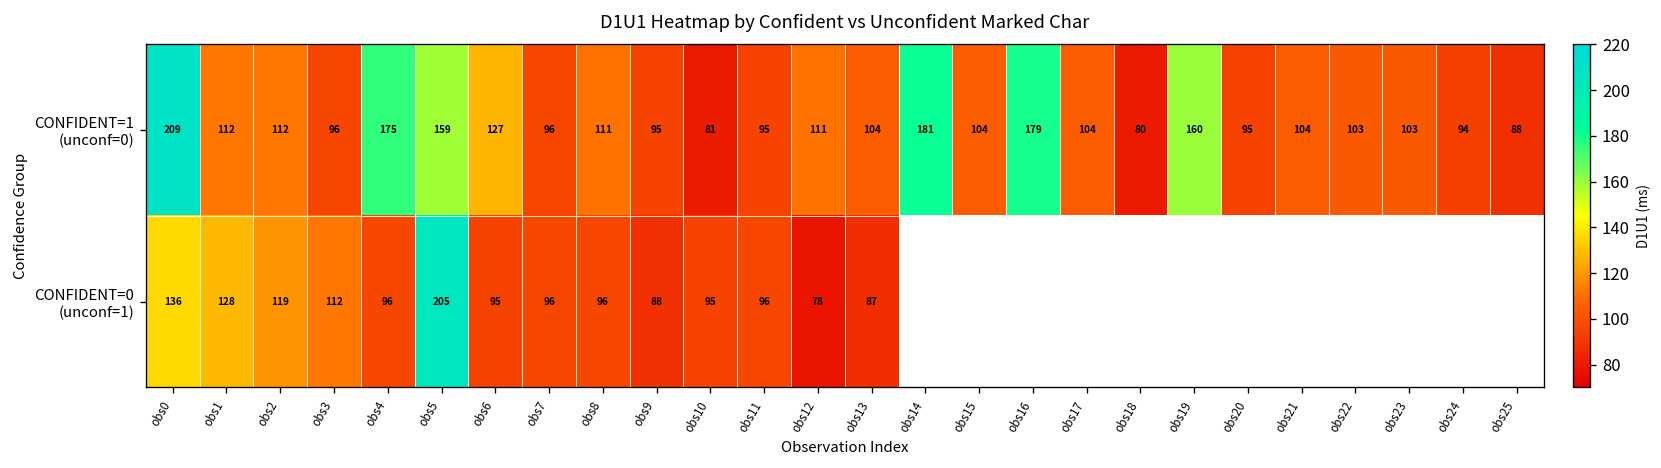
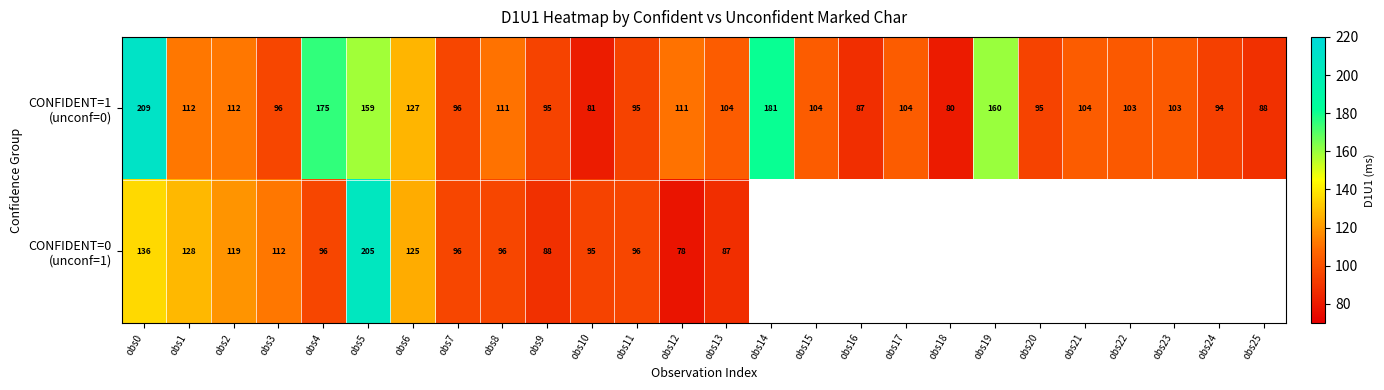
  {
    "CONFIDENT=1 (unconf=0)": {
      "obs0": 209,
      "obs1": 112,
      "obs2": 112,
      "obs3": 96,
      "obs4": 175,
      "obs5": 159,
      "obs6": 127,
      "obs7": 96,
      "obs8": 111,
      "obs9": 95,
      "obs10": 81,
      "obs11": 95,
      "obs12": 111,
      "obs13": 104,
      "obs14": 181,
      "obs15": 104,
-     "obs16": 179,
+     "obs16": 87,
      "obs17": 104,
      "obs18": 80,
      "obs19": 160,
      "obs20": 95,
      "obs21": 104,
      "obs22": 103,
      "obs23": 103,
      "obs24": 94,
      "obs25": 88
    },
    "CONFIDENT=0 (unconf=1)": {
      "obs0": 136,
      "obs1": 128,
      "obs2": 119,
      "obs3": 112,
      "obs4": 96,
      "obs5": 205,
-     "obs6": 95,
+     "obs6": 125,
      "obs7": 96,
      "obs8": 96,
      "obs9": 88,
      "obs10": 95,
      "obs11": 96,
      "obs12": 78,
      "obs13": 87
    }
  }
